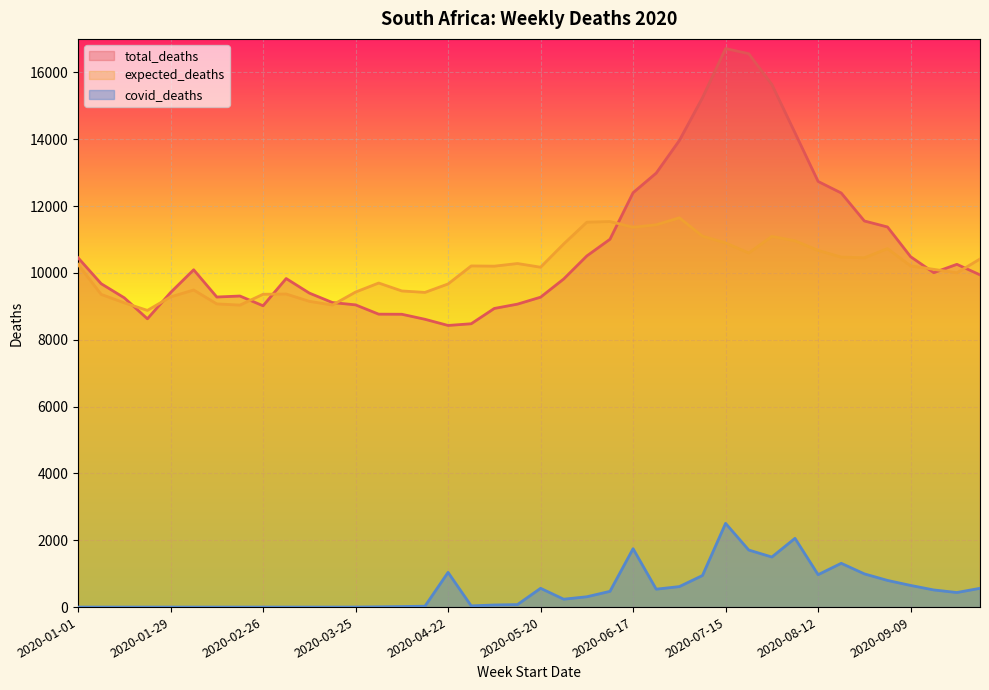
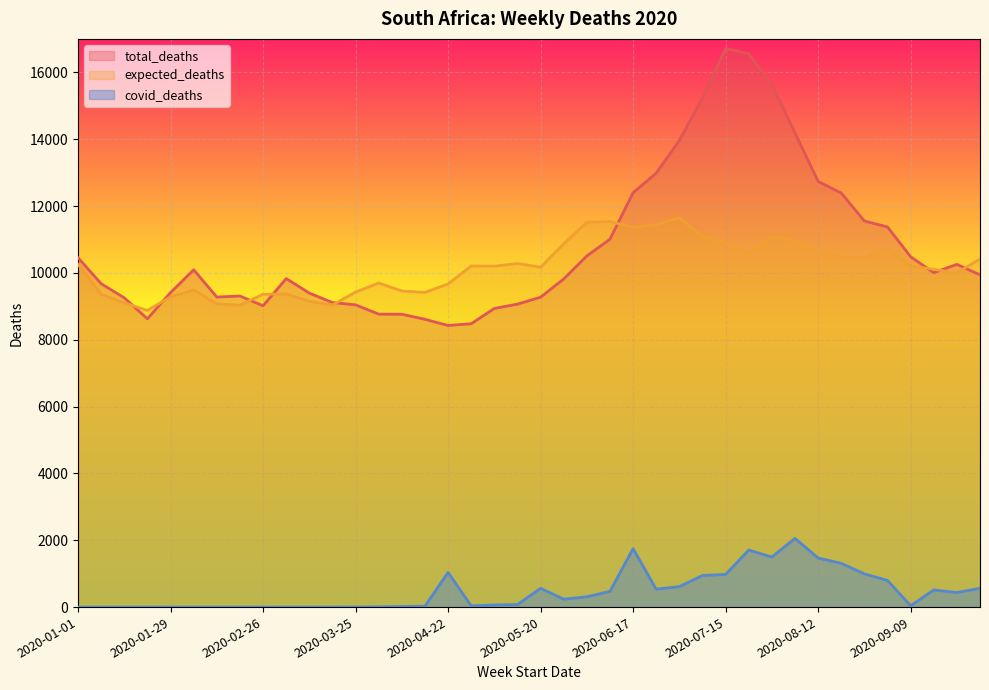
  {
    "covid_deaths": {
      "2020-01-01": 0,
      "2020-01-29": 0,
      "2020-02-26": 0,
      "2020-03-25": 0,
      "2020-04-22": 1000,
      "2020-05-20": 600,
      "2020-06-17": 1700,
-     "2020-07-15": 2500,
-     "2020-08-12": 1000,
-     "2020-09-09": 600
+     "2020-07-15": 1000,
+     "2020-08-12": 1500,
+     "2020-09-09": 0
    }
  }
